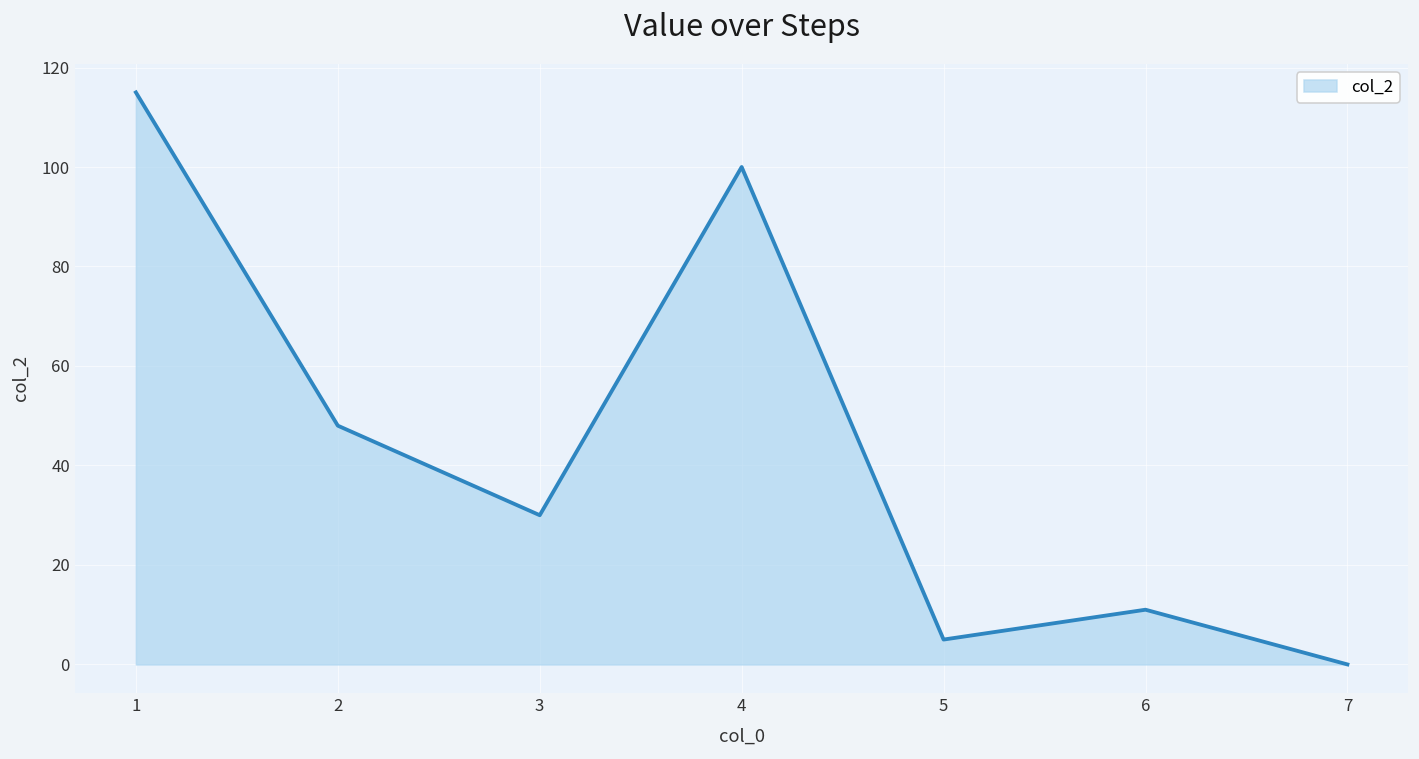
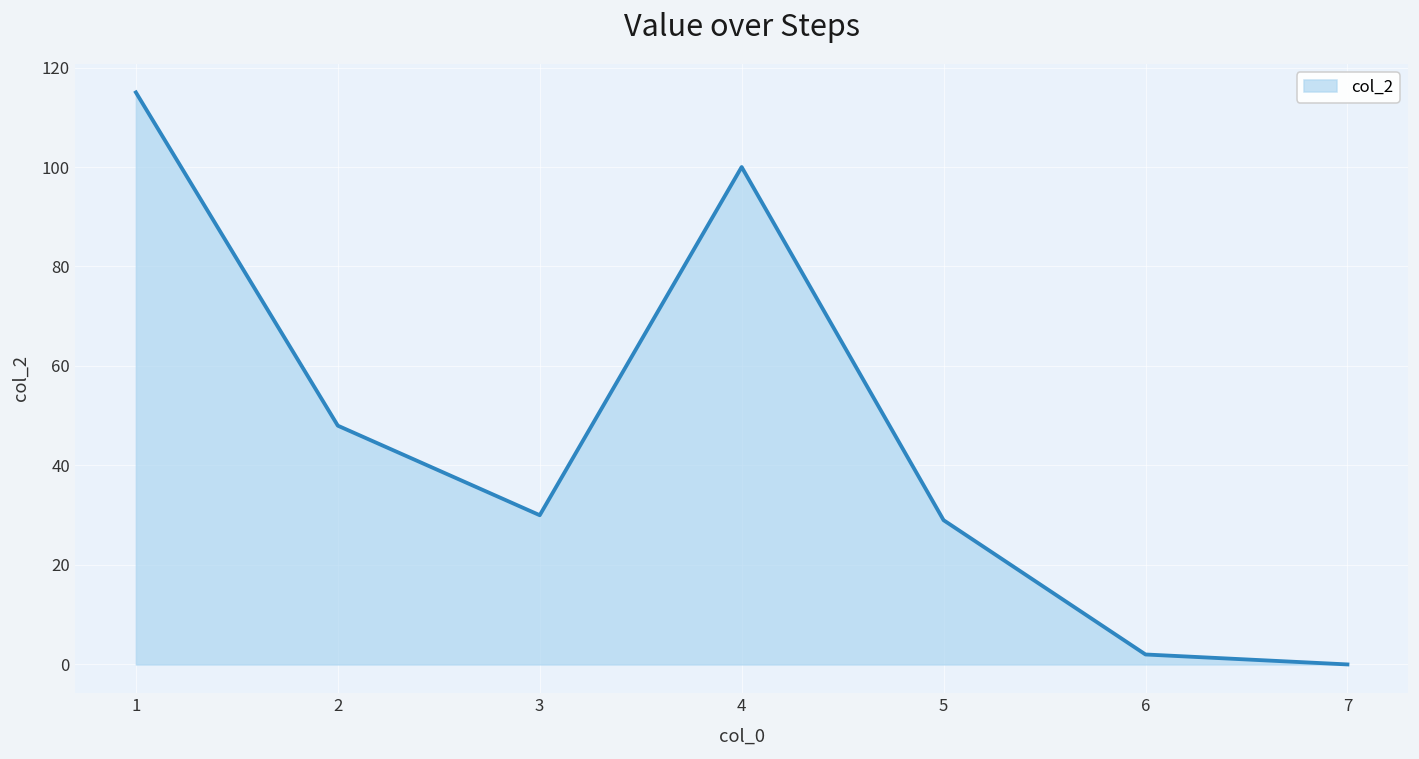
  {
    "1": 115,
    "2": 48,
    "3": 30,
    "4": 100,
-   "5": 5,
-   "6": 11,
+   "5": 29,
+   "6": 2,
    "7": 0
  }
